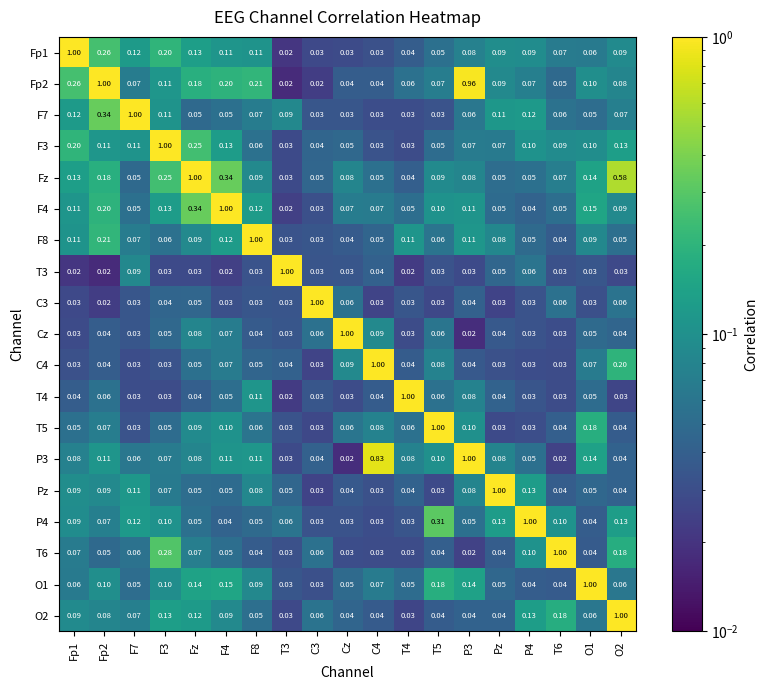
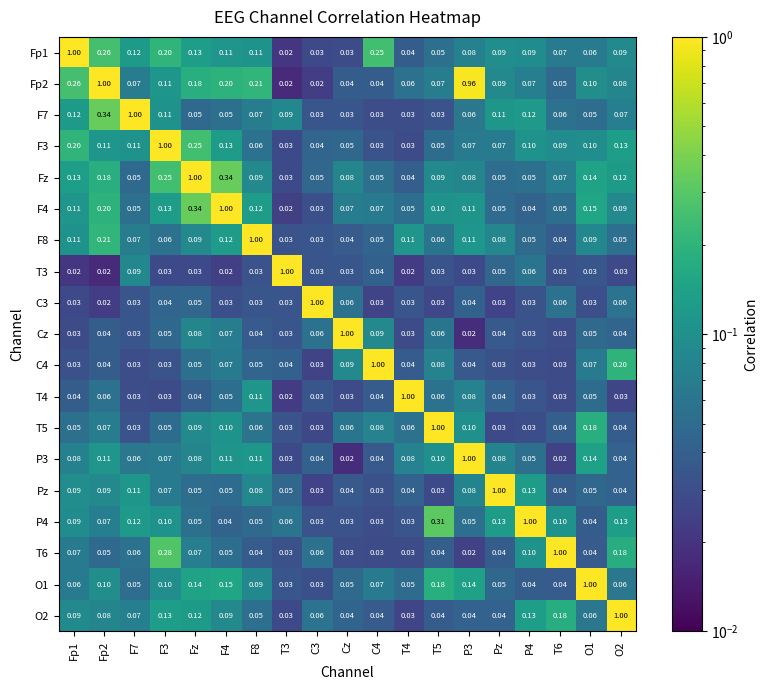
  {
    "Fp1": {
      "Fp1": 1.00,
      "Fp2": 0.26,
      "F7": 0.12,
      "F3": 0.20,
      "Fz": 0.13,
      "F4": 0.11,
      "F8": 0.11,
      "T3": 0.02,
      "C3": 0.03,
      "Cz": 0.03,
-     "C4": 0.03,
+     "C4": 0.25,
      "T4": 0.04,
      "T5": 0.05,
      "P3": 0.08,
      "Pz": 0.09,
      "P4": 0.09,
      "T6": 0.07,
      "O1": 0.06,
      "O2": 0.09
    },
    "Fz": {
      "Fp1": 0.13,
      "Fp2": 0.18,
      "F7": 0.05,
      "F3": 0.25,
      "Fz": 1.00,
      "F4": 0.34,
      "F8": 0.09,
      "T3": 0.03,
      "C3": 0.05,
      "Cz": 0.08,
      "C4": 0.05,
      "T4": 0.04,
      "T5": 0.09,
      "P3": 0.08,
      "Pz": 0.05,
      "P4": 0.05,
      "T6": 0.07,
      "O1": 0.14,
-     "O2": 0.58
+     "O2": 0.12
    },
    "P3": {
      "Fp1": 0.08,
      "Fp2": 0.11,
      "F7": 0.06,
      "F3": 0.07,
      "Fz": 0.08,
      "F4": 0.11,
      "F8": 0.11,
      "T3": 0.03,
      "C3": 0.04,
      "Cz": 0.02,
-     "C4": 0.83,
+     "C4": 0.04,
      "T4": 0.08,
      "T5": 0.10,
      "P3": 1.00,
      "Pz": 0.08,
      "P4": 0.05,
      "T6": 0.02,
      "O1": 0.14,
      "O2": 0.04
    }
  }
